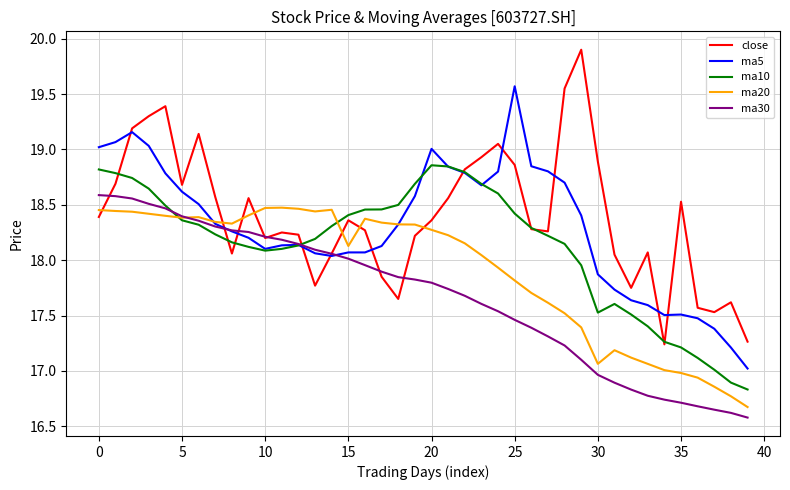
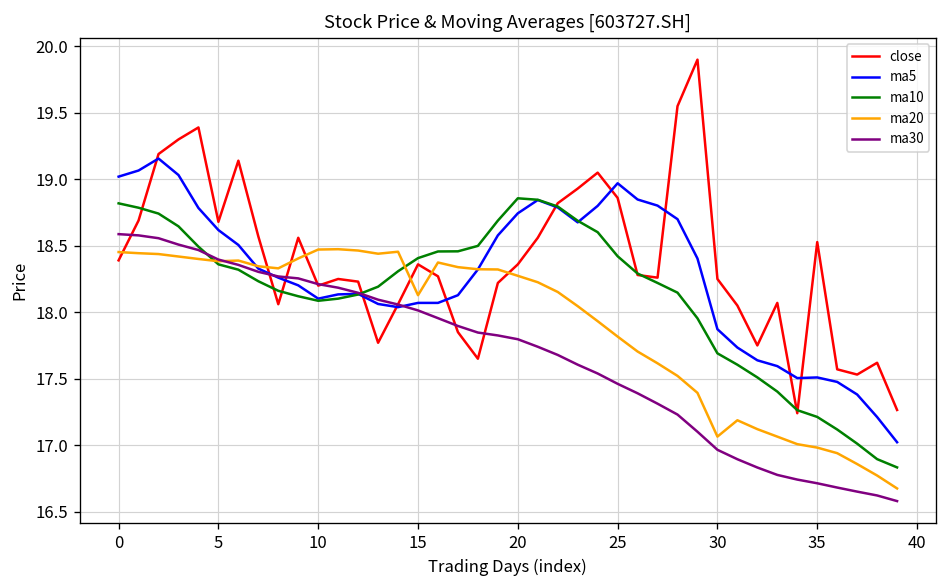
  {
    "close": {
      "0": 18.39,
      "5": 18.68,
      "15": 18.36,
      "20": 18.36,
      "25": 18.86,
-     "30": 18.89,
+     "30": 18.25,
      "35": 18.53
    },
    "ma5": {
      "0": 19.02,
      "5": 18.62,
      "15": 18.07,
-     "20": 19.01,
-     "25": 19.57,
+     "20": 18.74,
+     "25": 18.97,
      "30": 17.87,
      "35": 17.51
    },
    "ma10": {
      "0": 18.82,
      "5": 18.36,
      "15": 18.41,
      "20": 18.86,
      "25": 18.42,
-     "30": 17.53,
+     "30": 17.69,
      "35": 17.21
    },
    "ma20": {
      "0": 18.45,
      "10": 18.47,
      "15": 18.13,
      "20": 18.27,
      "25": 17.82,
      "30": 17.06,
      "35": 16.98
    },
    "ma30": {
      "0": 18.59,
      "15": 18.01,
      "20": 17.80,
      "25": 17.46,
      "30": 16.96,
      "35": 16.71
    }
  }
